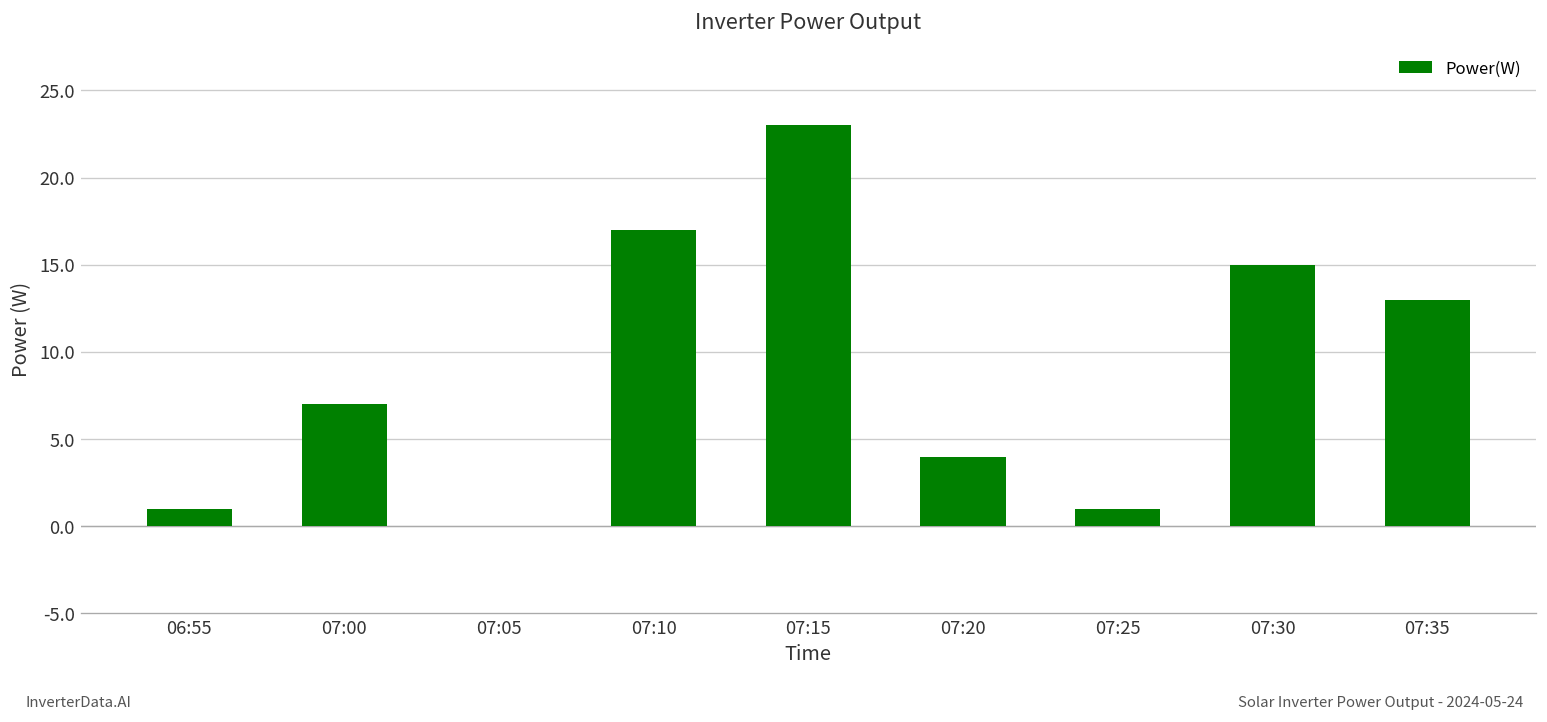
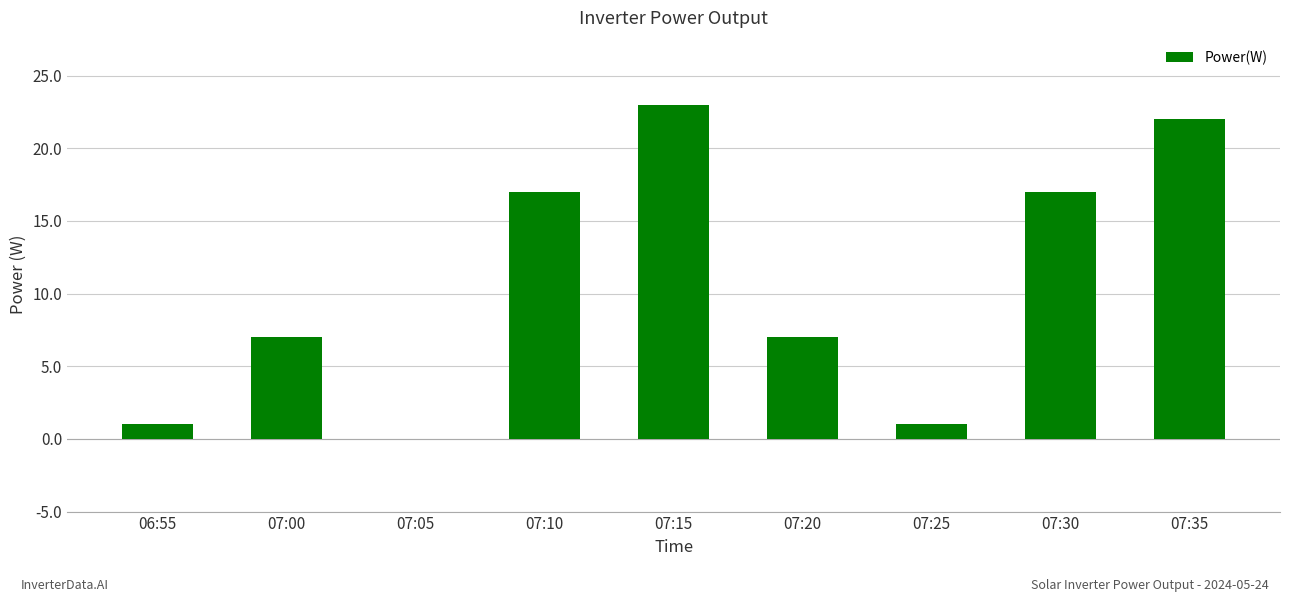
  {
    "06:55": 1,
    "07:00": 7,
    "07:05": 0,
    "07:10": 17,
    "07:15": 23,
-   "07:20": 4,
+   "07:20": 7,
    "07:25": 1,
-   "07:30": 15,
-   "07:35": 13
+   "07:30": 17,
+   "07:35": 22
  }
